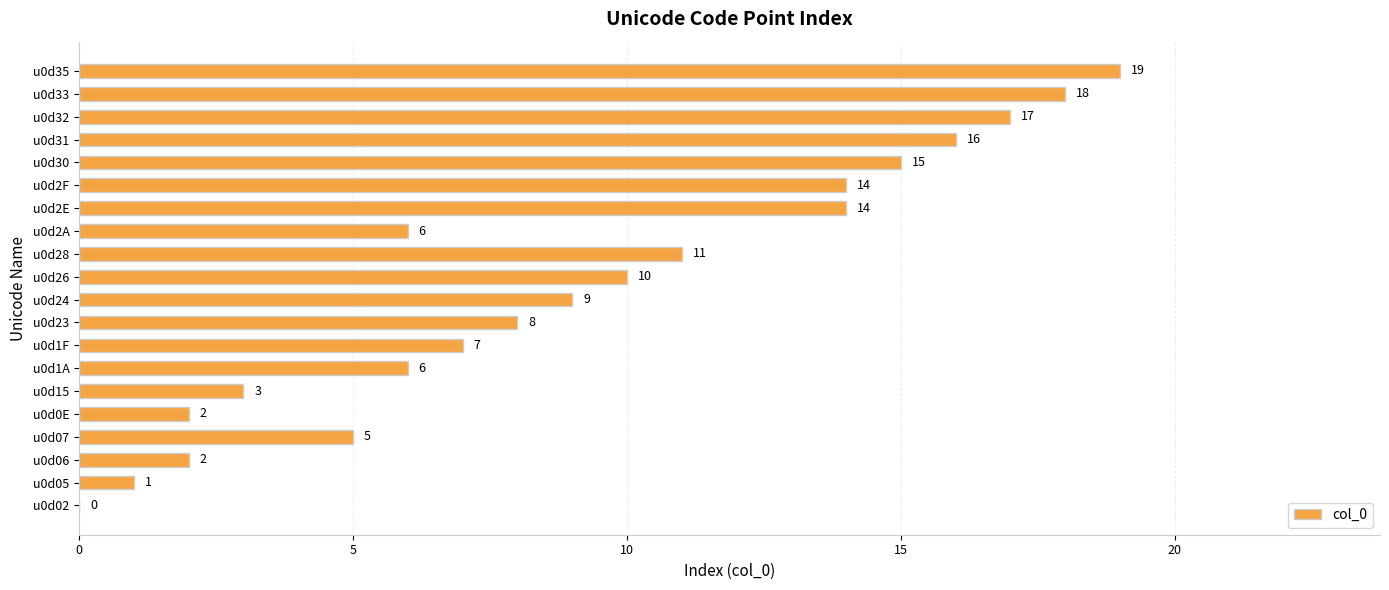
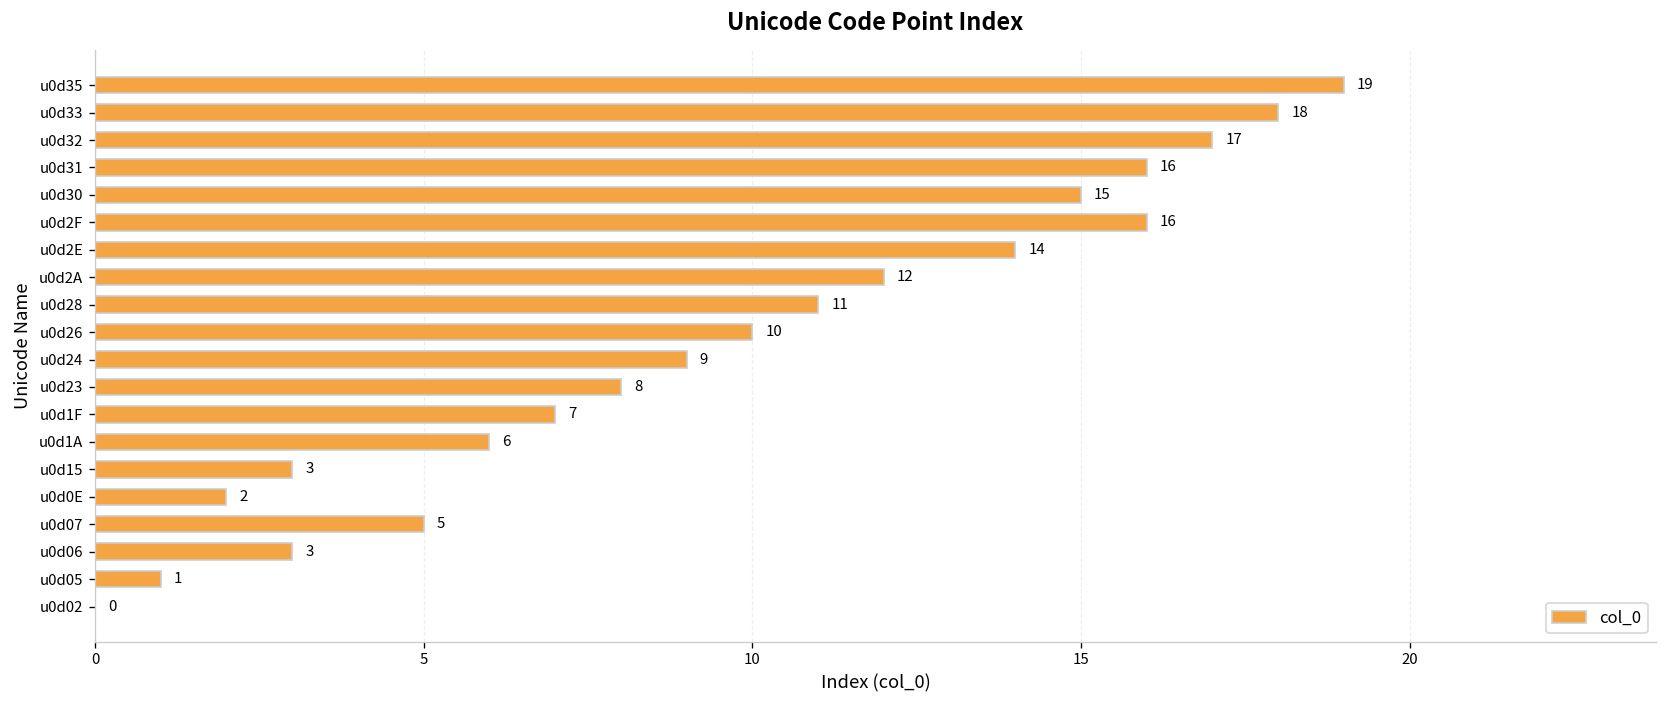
  {
    "u0d35": 19,
    "u0d33": 18,
    "u0d32": 17,
    "u0d31": 16,
    "u0d30": 15,
-   "u0d2F": 14,
+   "u0d2F": 16,
    "u0d2E": 14,
-   "u0d2A": 6,
+   "u0d2A": 12,
    "u0d28": 11,
    "u0d26": 10,
    "u0d24": 9,
    "u0d23": 8,
    "u0d1F": 7,
    "u0d1A": 6,
    "u0d15": 3,
    "u0d0E": 2,
    "u0d07": 5,
-   "u0d06": 2,
+   "u0d06": 3,
    "u0d05": 1,
    "u0d02": 0
  }
